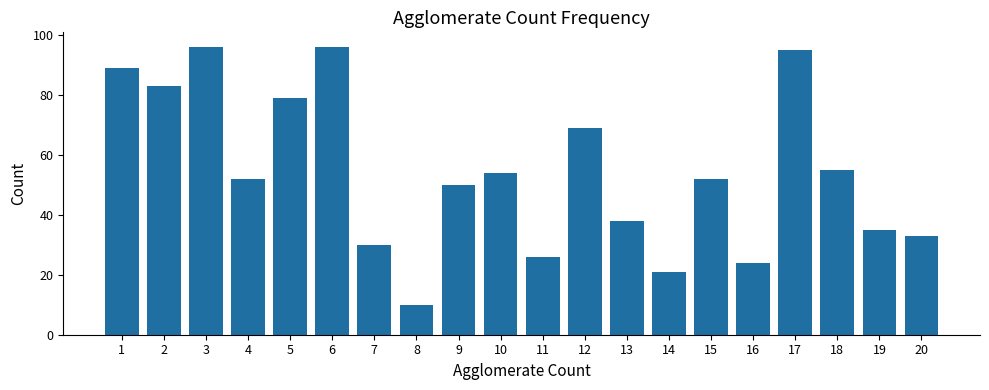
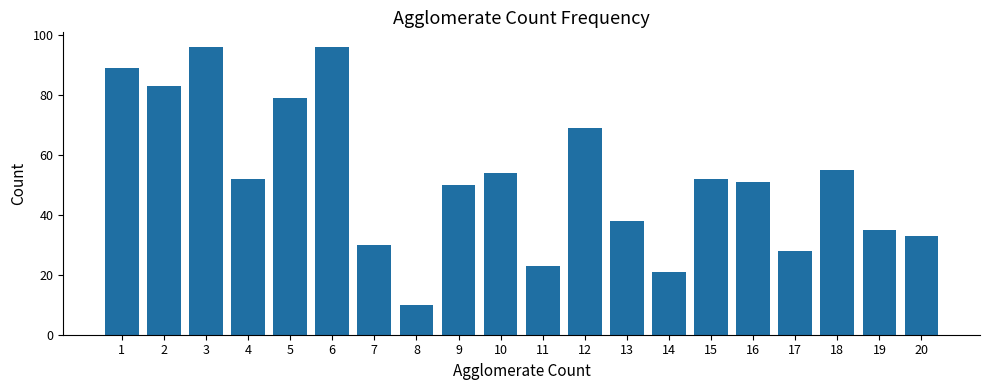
  {
    "1": 89,
    "2": 83,
    "3": 96,
    "4": 52,
    "5": 79,
    "6": 96,
    "7": 30,
    "8": 10,
    "9": 50,
    "10": 54,
-   "11": 26,
+   "11": 23,
    "12": 69,
    "13": 38,
    "14": 21,
    "15": 52,
-   "16": 24,
-   "17": 95,
+   "16": 51,
+   "17": 28,
    "18": 55,
    "19": 35,
    "20": 33
  }
